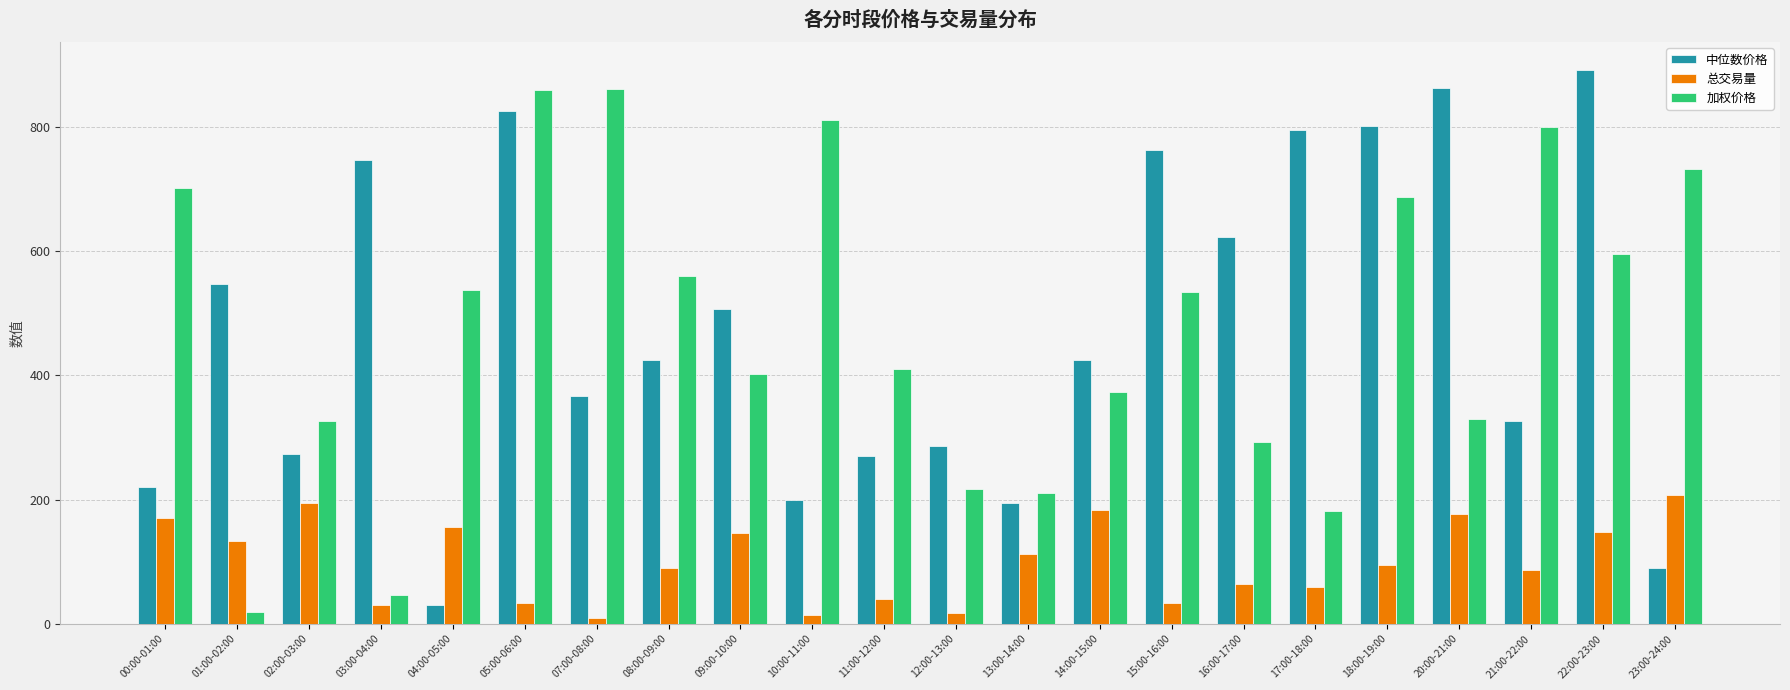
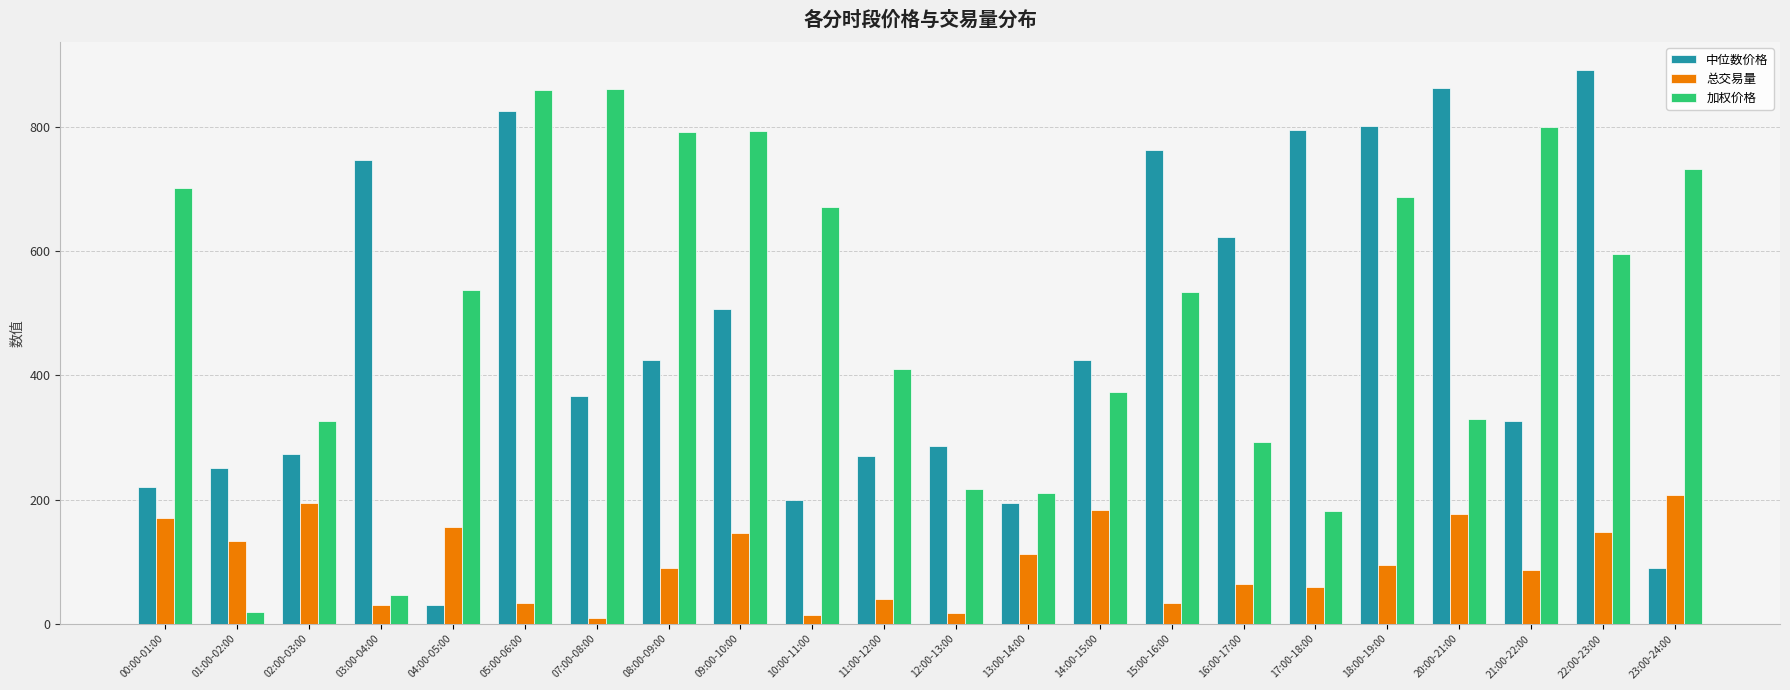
  {
    "中位数价格": {
      "00:00-01:00": 220,
-     "01:00-02:00": 550,
+     "01:00-02:00": 250,
      "02:00-03:00": 270,
      "03:00-04:00": 750,
      "04:00-05:00": 30,
      "05:00-06:00": 830,
      "07:00-08:00": 370,
      "08:00-09:00": 430,
      "09:00-10:00": 510,
      "10:00-11:00": 200,
      "11:00-12:00": 270,
      "12:00-13:00": 290,
      "13:00-14:00": 200,
      "14:00-15:00": 430,
      "15:00-16:00": 760,
      "16:00-17:00": 620,
      "17:00-18:00": 800,
      "18:00-19:00": 800,
      "20:00-21:00": 860,
      "21:00-22:00": 330,
      "22:00-23:00": 890,
      "23:00-24:00": 90
    },
    "总交易量": {
      "00:00-01:00": 170,
      "01:00-02:00": 130,
      "02:00-03:00": 190,
      "03:00-04:00": 30,
      "04:00-05:00": 160,
      "05:00-06:00": 30,
      "07:00-08:00": 10,
      "08:00-09:00": 90,
      "09:00-10:00": 150,
      "10:00-11:00": 10,
      "11:00-12:00": 40,
      "12:00-13:00": 20,
      "13:00-14:00": 110,
      "14:00-15:00": 180,
      "15:00-16:00": 30,
      "16:00-17:00": 60,
      "17:00-18:00": 60,
      "18:00-19:00": 90,
      "20:00-21:00": 180,
      "21:00-22:00": 90,
      "22:00-23:00": 150,
      "23:00-24:00": 210
    },
    "加权价格": {
      "00:00-01:00": 700,
      "01:00-02:00": 20,
      "02:00-03:00": 330,
      "03:00-04:00": 50,
      "04:00-05:00": 540,
      "05:00-06:00": 860,
      "07:00-08:00": 860,
-     "08:00-09:00": 560,
-     "09:00-10:00": 400,
-     "10:00-11:00": 810,
+     "08:00-09:00": 790,
+     "09:00-10:00": 790,
+     "10:00-11:00": 670,
      "11:00-12:00": 410,
      "12:00-13:00": 220,
      "13:00-14:00": 210,
      "14:00-15:00": 370,
      "15:00-16:00": 530,
      "16:00-17:00": 290,
      "17:00-18:00": 180,
      "18:00-19:00": 690,
      "20:00-21:00": 330,
      "21:00-22:00": 800,
      "22:00-23:00": 600,
      "23:00-24:00": 730
    }
  }
